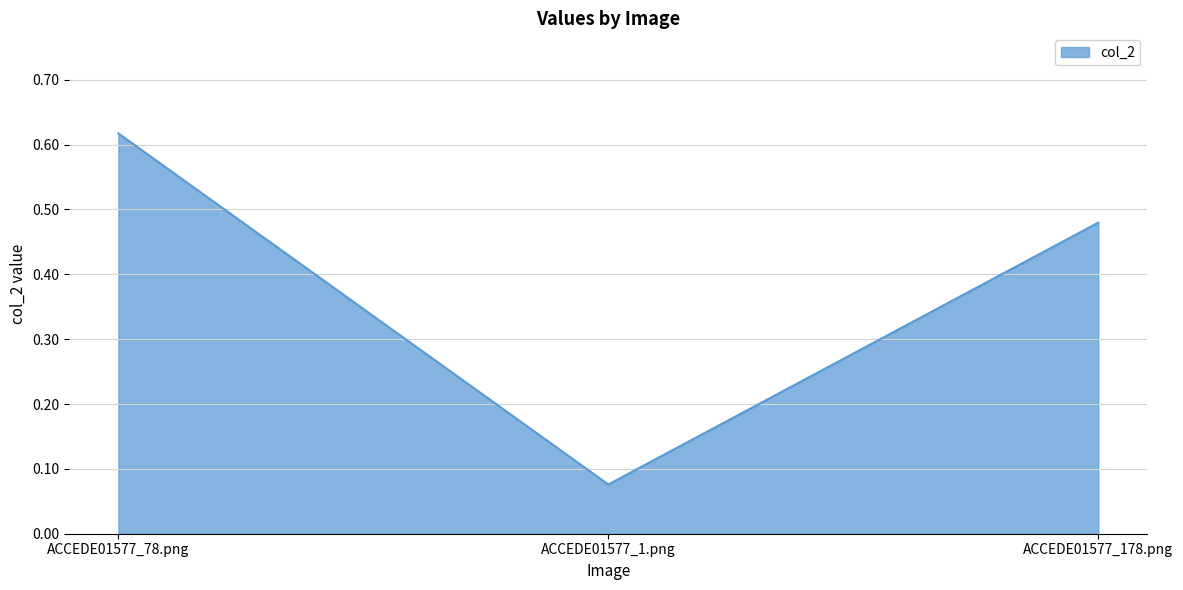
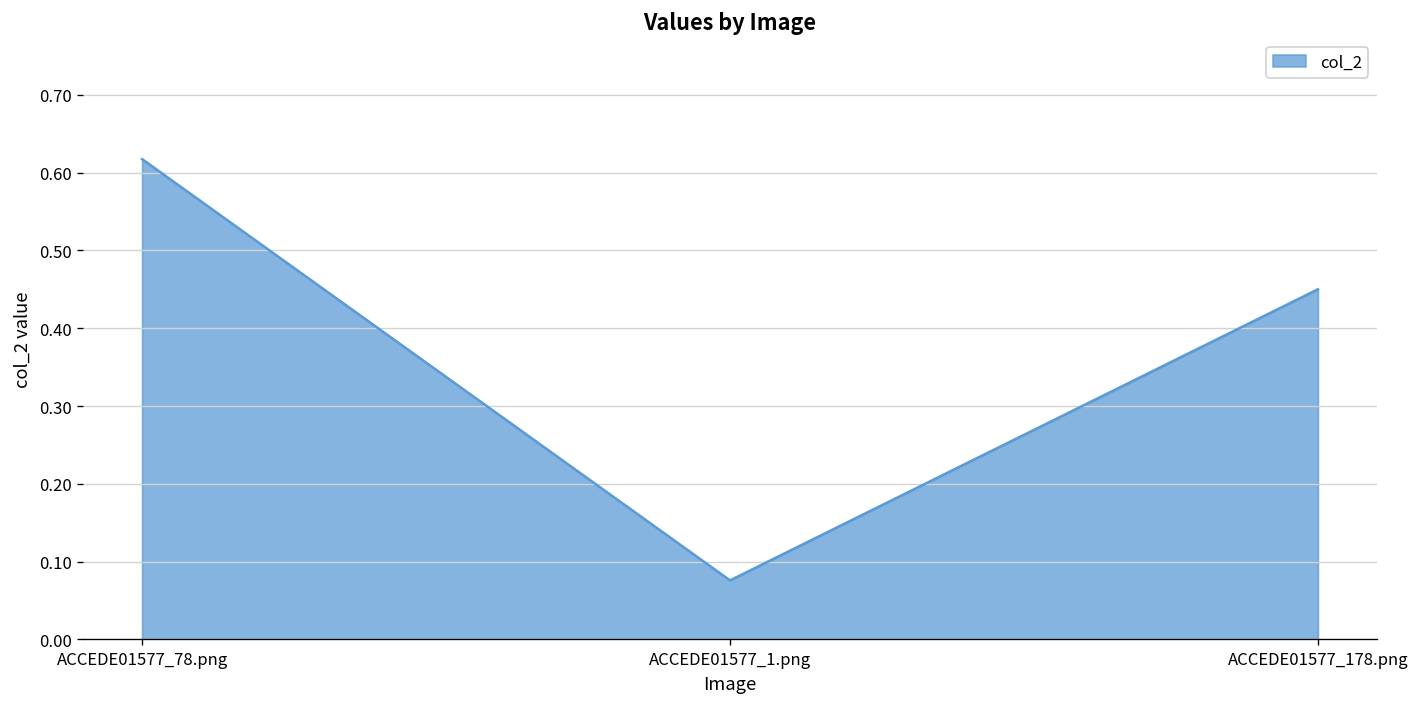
  {
    "ACCEDE01577_78.png": 0.62,
    "ACCEDE01577_1.png": 0.08,
-   "ACCEDE01577_178.png": 0.48
+   "ACCEDE01577_178.png": 0.45
  }
